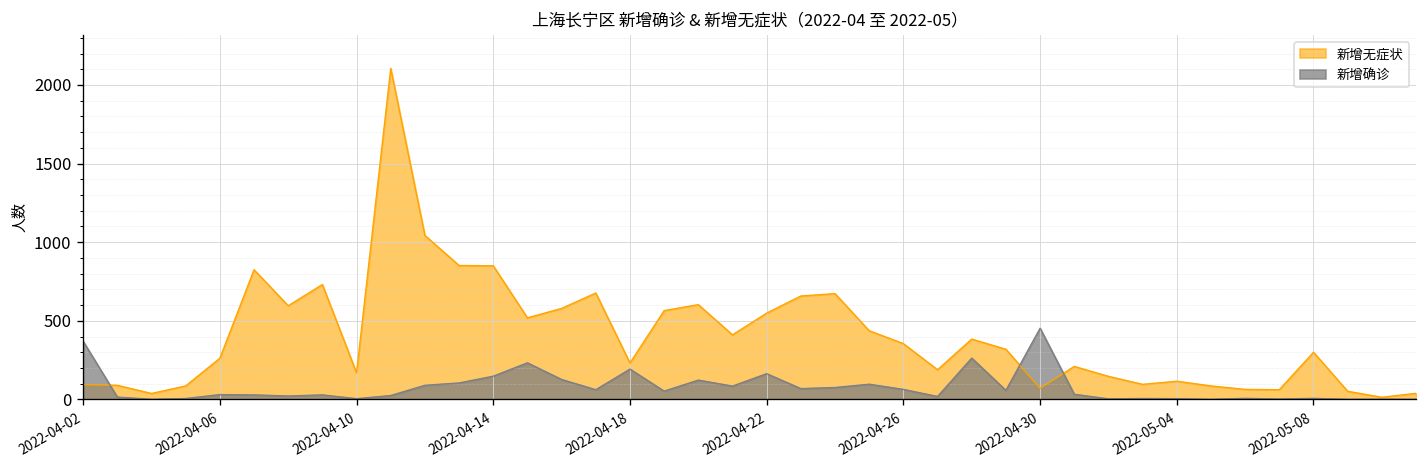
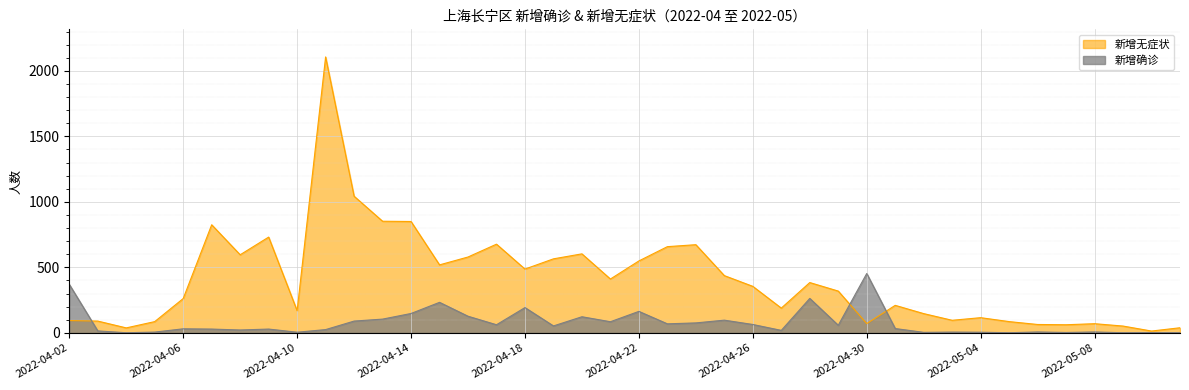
  {
    "新增无症状": {
      "2022-04-02": 90,
      "2022-04-06": 260,
      "2022-04-10": 170,
      "2022-04-14": 850,
-     "2022-04-18": 230,
+     "2022-04-18": 490,
      "2022-04-22": 550,
      "2022-04-26": 360,
      "2022-04-30": 70,
      "2022-05-04": 120,
-     "2022-05-08": 300
+     "2022-05-08": 70
    },
    "新增确诊": {
      "2022-04-02": 370,
      "2022-04-06": 30,
      "2022-04-10": 10,
      "2022-04-14": 150,
      "2022-04-18": 190,
      "2022-04-22": 160,
      "2022-04-26": 60,
      "2022-04-30": 450,
      "2022-05-04": 10,
      "2022-05-08": 10
    }
  }
